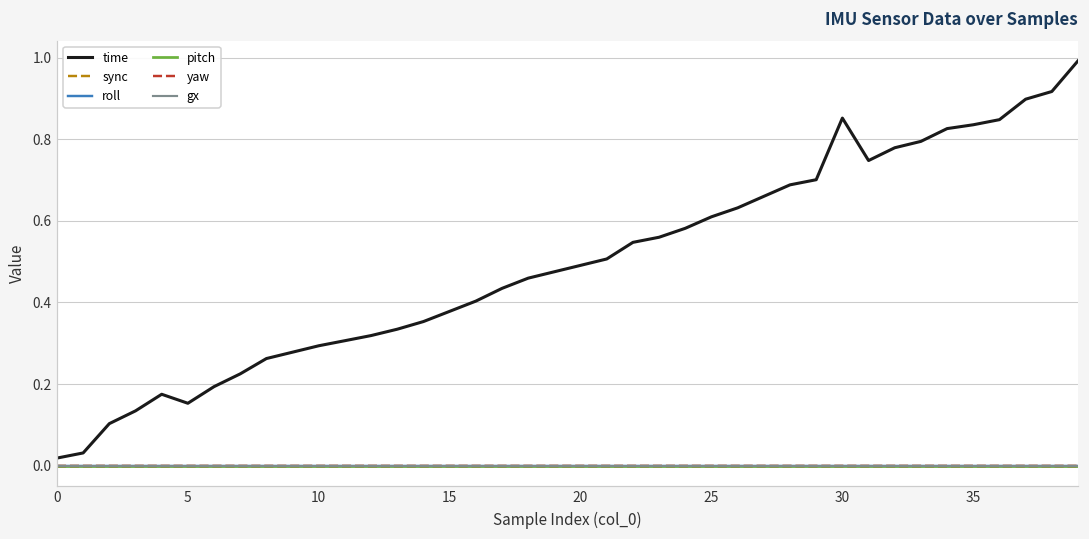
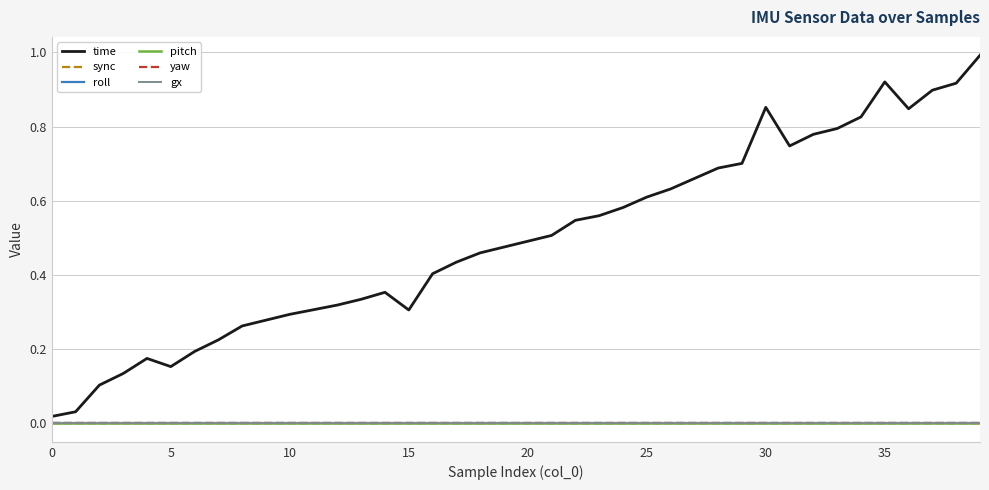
  {
    "time": {
      "0": 0.02,
      "5": 0.15,
      "10": 0.29,
-     "15": 0.38,
+     "15": 0.31,
      "20": 0.49,
      "25": 0.61,
      "30": 0.85,
-     "35": 0.84
+     "35": 0.92
    },
    "gx": {
      "0": 0.00,
      "5": 0.00,
      "10": 0.00,
      "15": 0.00,
      "20": 0.00,
      "25": 0.00,
      "30": 0.00,
      "35": 0.00
    }
  }
